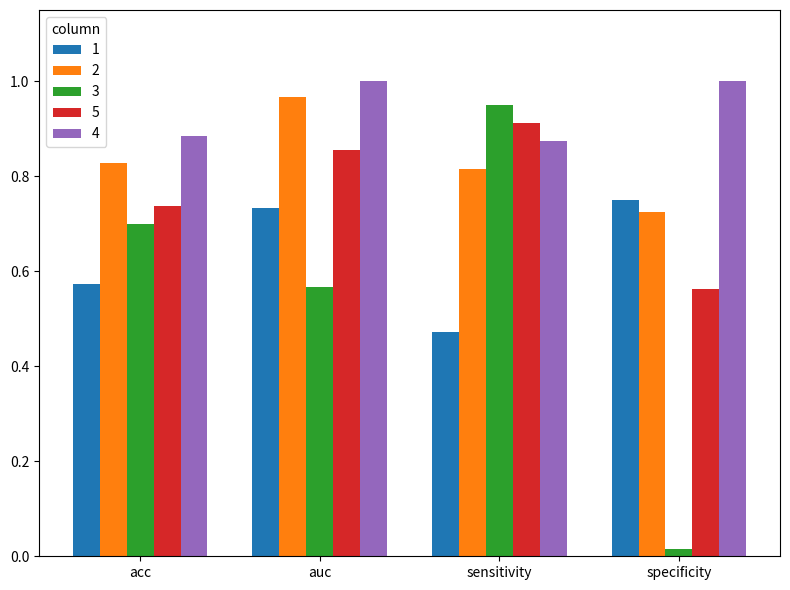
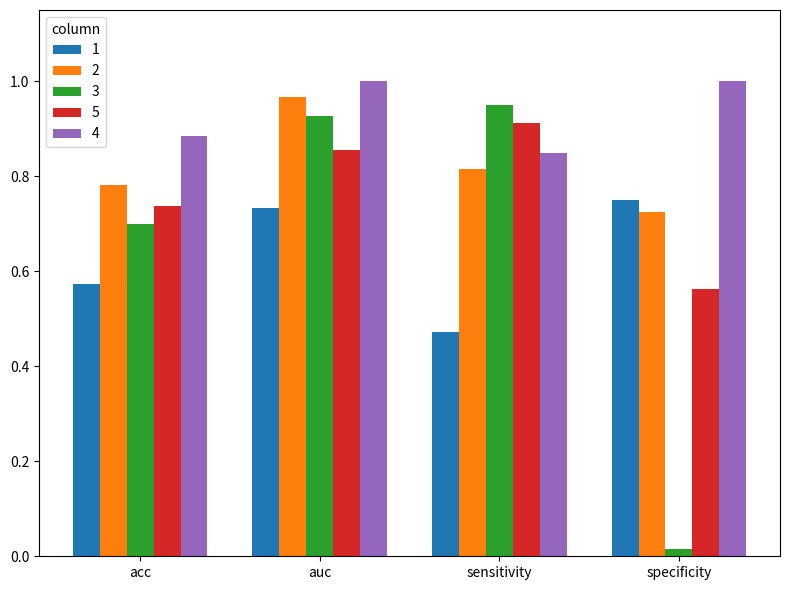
  {
    "1": {
      "acc": 0.57,
      "auc": 0.73,
      "sensitivity": 0.47,
      "specificity": 0.75
    },
    "2": {
-     "acc": 0.83,
+     "acc": 0.78,
      "auc": 0.97,
      "sensitivity": 0.81,
      "specificity": 0.73
    },
    "3": {
      "acc": 0.70,
-     "auc": 0.57,
+     "auc": 0.93,
      "sensitivity": 0.95,
      "specificity": 0.02
    },
    "5": {
      "acc": 0.74,
      "auc": 0.85,
      "sensitivity": 0.91,
      "specificity": 0.56
    },
    "4": {
      "acc": 0.89,
      "auc": 1.00,
-     "sensitivity": 0.88,
+     "sensitivity": 0.85,
      "specificity": 1.00
    }
  }
